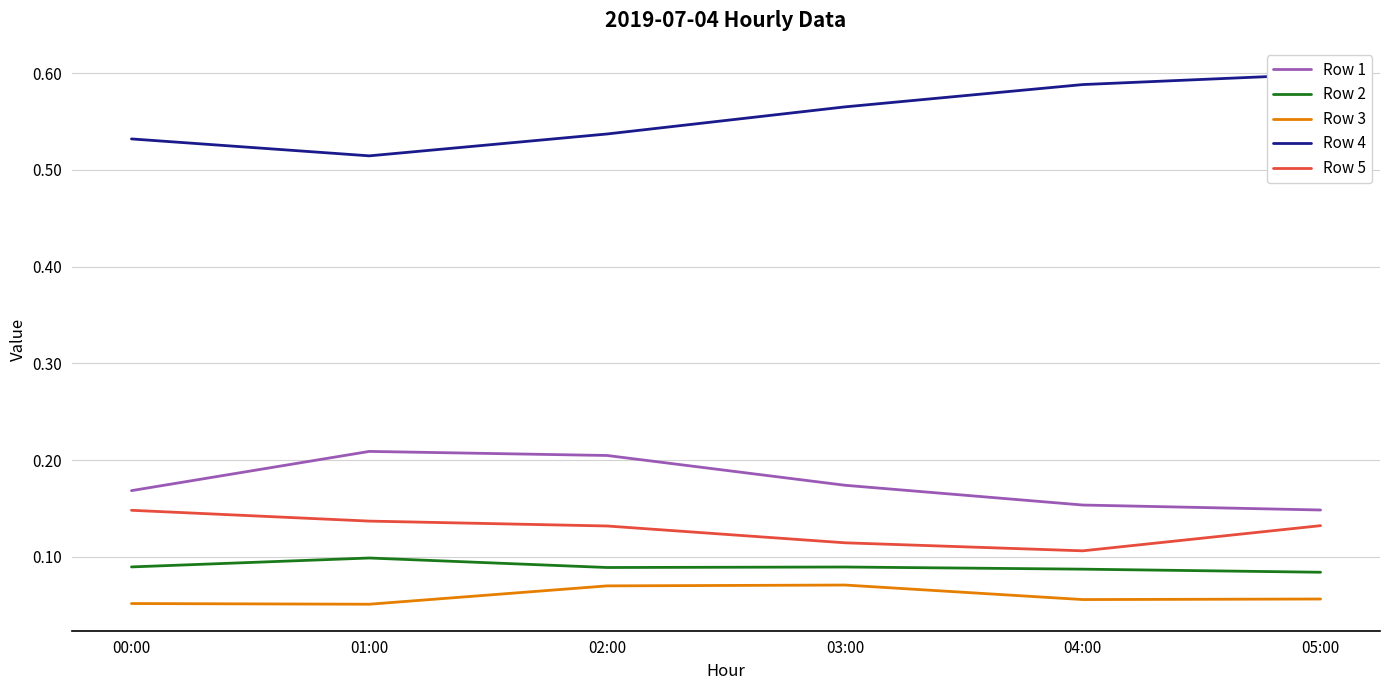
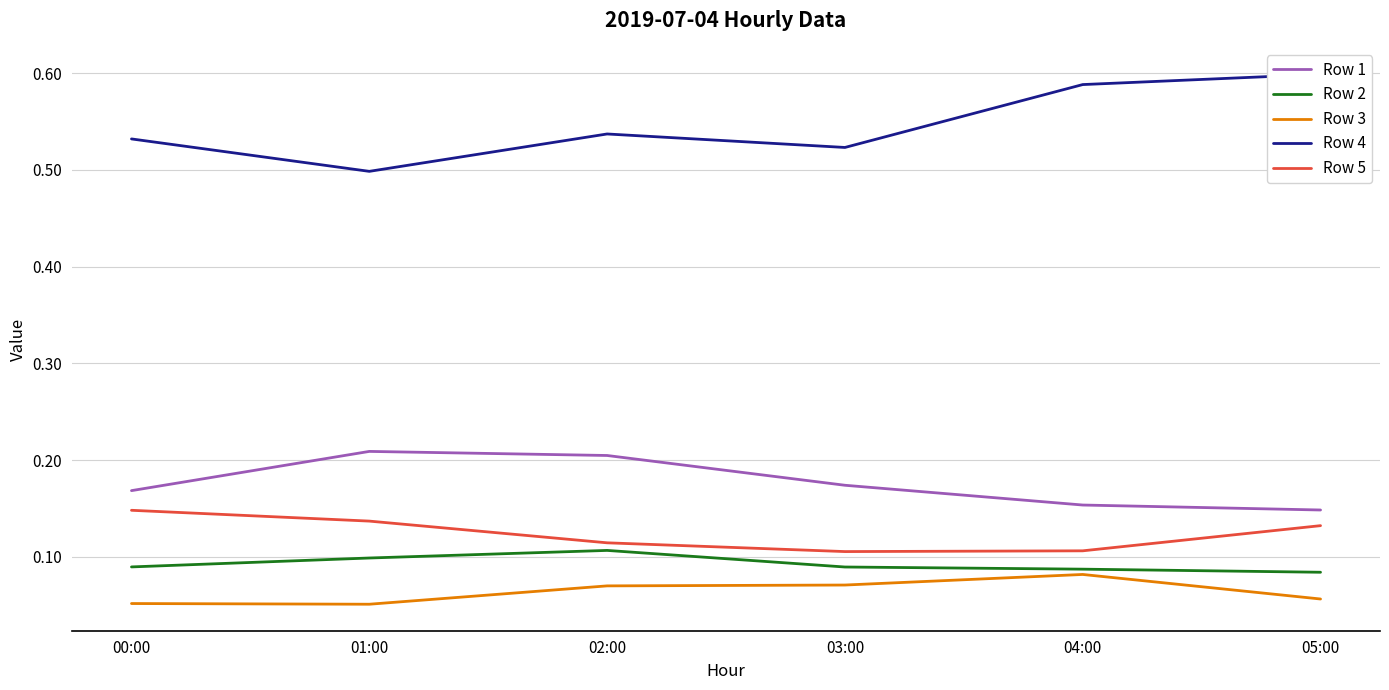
  {
    "Row 1": {
      "00:00": 0.17,
      "01:00": 0.21,
      "02:00": 0.20,
      "03:00": 0.17,
      "04:00": 0.15,
      "05:00": 0.15
    },
    "Row 2": {
      "00:00": 0.09,
      "01:00": 0.10,
-     "02:00": 0.09,
+     "02:00": 0.11,
      "03:00": 0.09,
      "04:00": 0.09,
      "05:00": 0.08
    },
    "Row 3": {
      "00:00": 0.05,
      "01:00": 0.05,
      "02:00": 0.07,
      "03:00": 0.07,
-     "04:00": 0.06,
+     "04:00": 0.08,
      "05:00": 0.06
    },
    "Row 4": {
      "00:00": 0.53,
-     "01:00": 0.51,
+     "01:00": 0.50,
      "02:00": 0.54,
-     "03:00": 0.57,
+     "03:00": 0.52,
      "04:00": 0.59
    },
    "Row 5": {
      "00:00": 0.15,
      "01:00": 0.14,
-     "02:00": 0.13,
-     "03:00": 0.115,
+     "02:00": 0.11,
+     "03:00": 0.106,
      "04:00": 0.11,
      "05:00": 0.13
    }
  }
